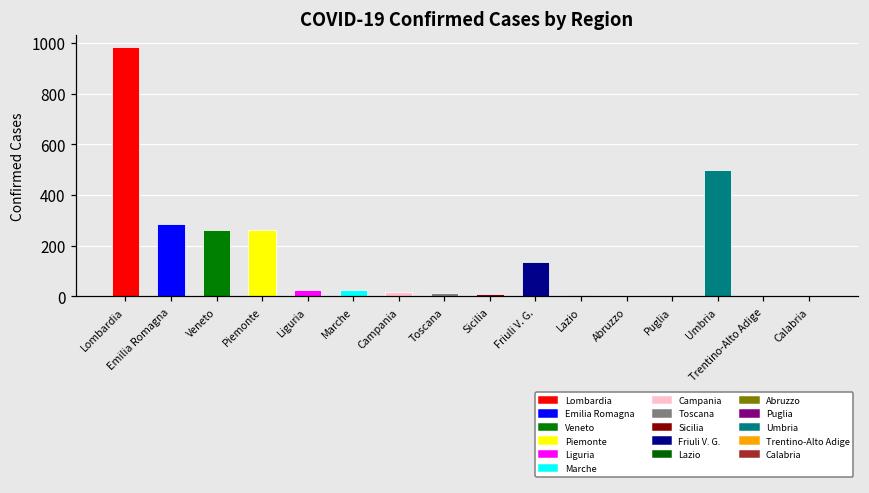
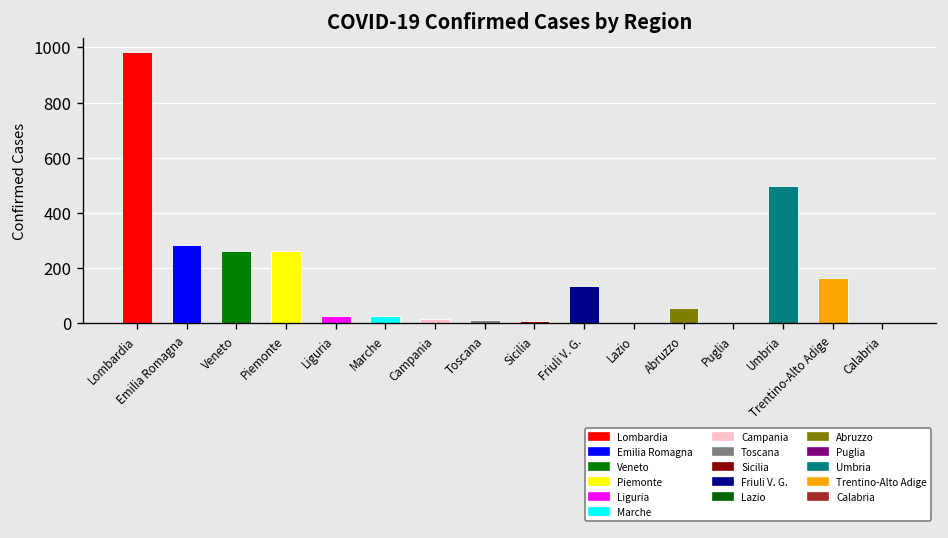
  {
    "Lombardia": 980,
    "Emilia Romagna": 290,
    "Veneto": 260,
    "Piemonte": 260,
    "Liguria": 30,
    "Marche": 30,
    "Campania": 20,
    "Toscana": 10,
    "Friuli V. G.": 130,
-   "Abruzzo": 10,
+   "Abruzzo": 50,
    "Umbria": 500,
-   "Trentino-Alto Adige": 0
+   "Trentino-Alto Adige": 170
  }
